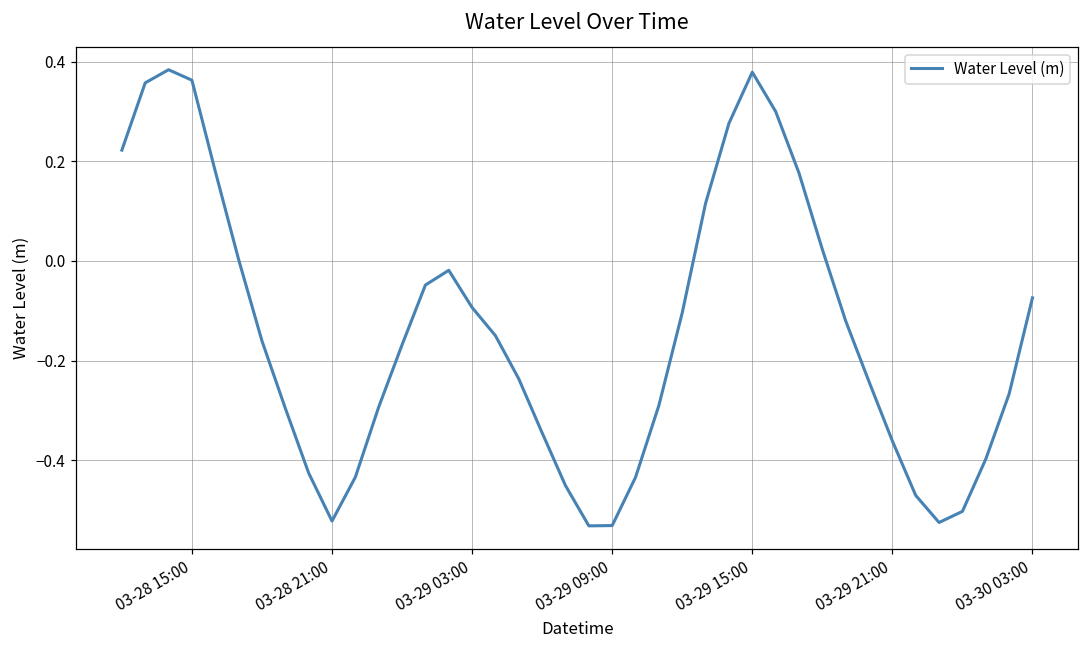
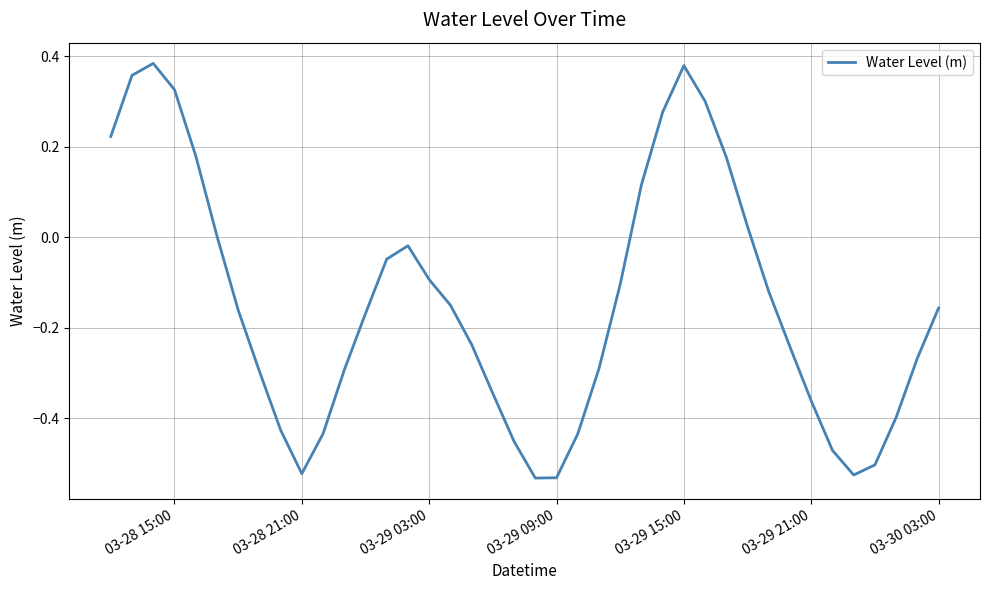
  {
-   "03-28 15:00": 0.36,
+   "03-28 15:00": 0.33,
    "03-28 21:00": -0.52,
    "03-29 03:00": -0.09,
    "03-29 09:00": -0.53,
    "03-29 15:00": 0.38,
    "03-29 21:00": -0.36,
-   "03-30 03:00": -0.07
+   "03-30 03:00": -0.16
  }
